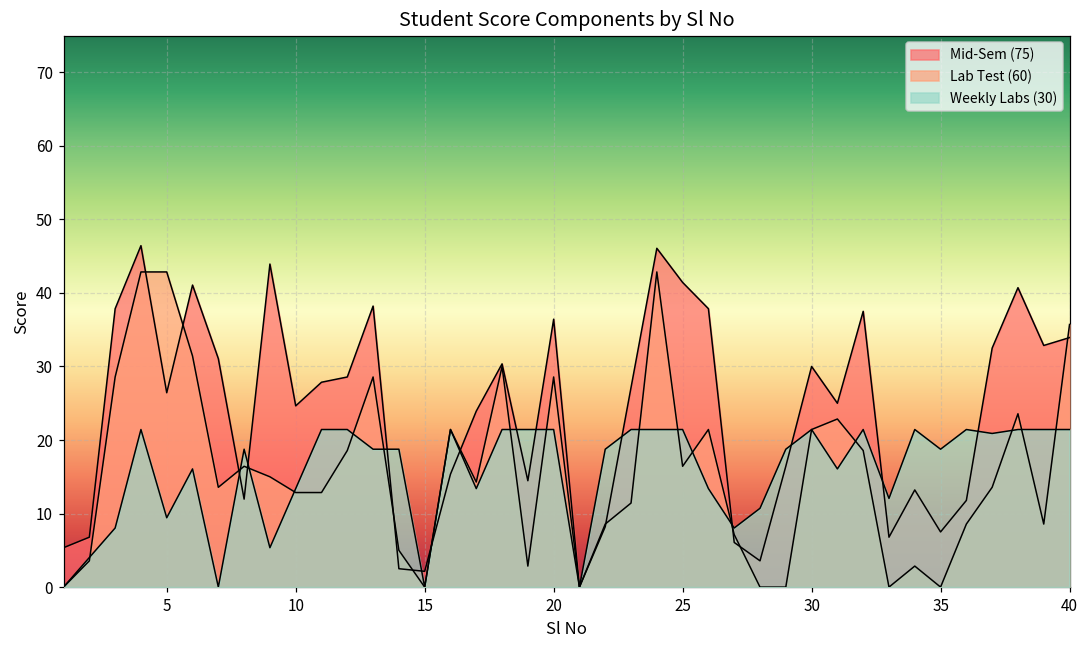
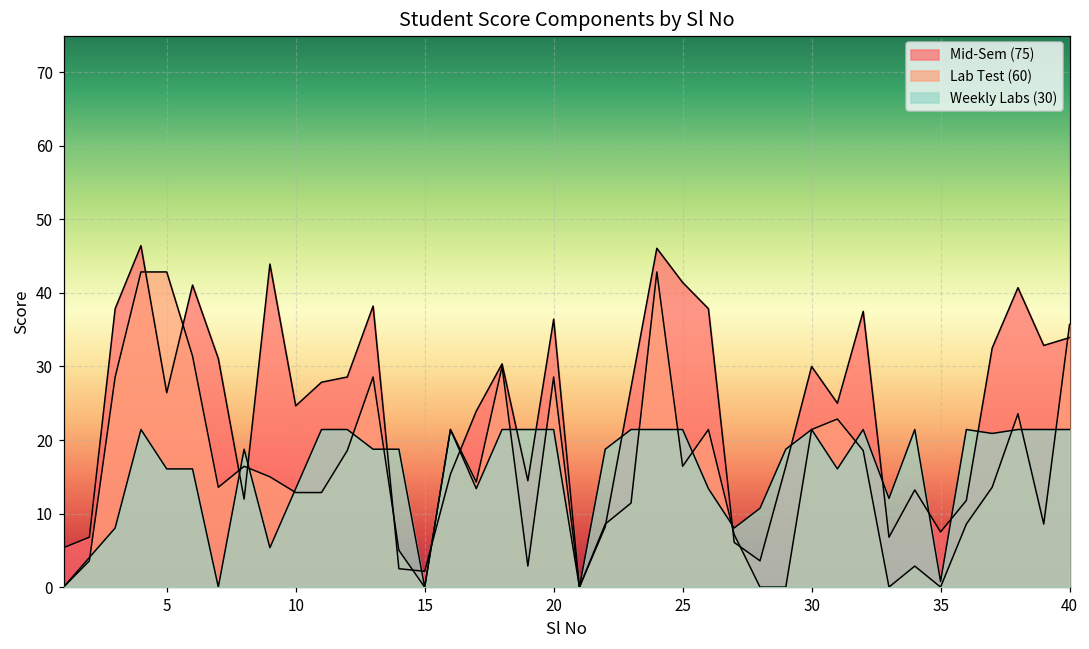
  {
    "Weekly Labs (30)": {
-     "5": 9,
+     "5": 16,
      "10": 13,
      "20": 21,
      "25": 21,
-     "35": 19,
+     "35": 1,
      "40": 21
    }
  }
